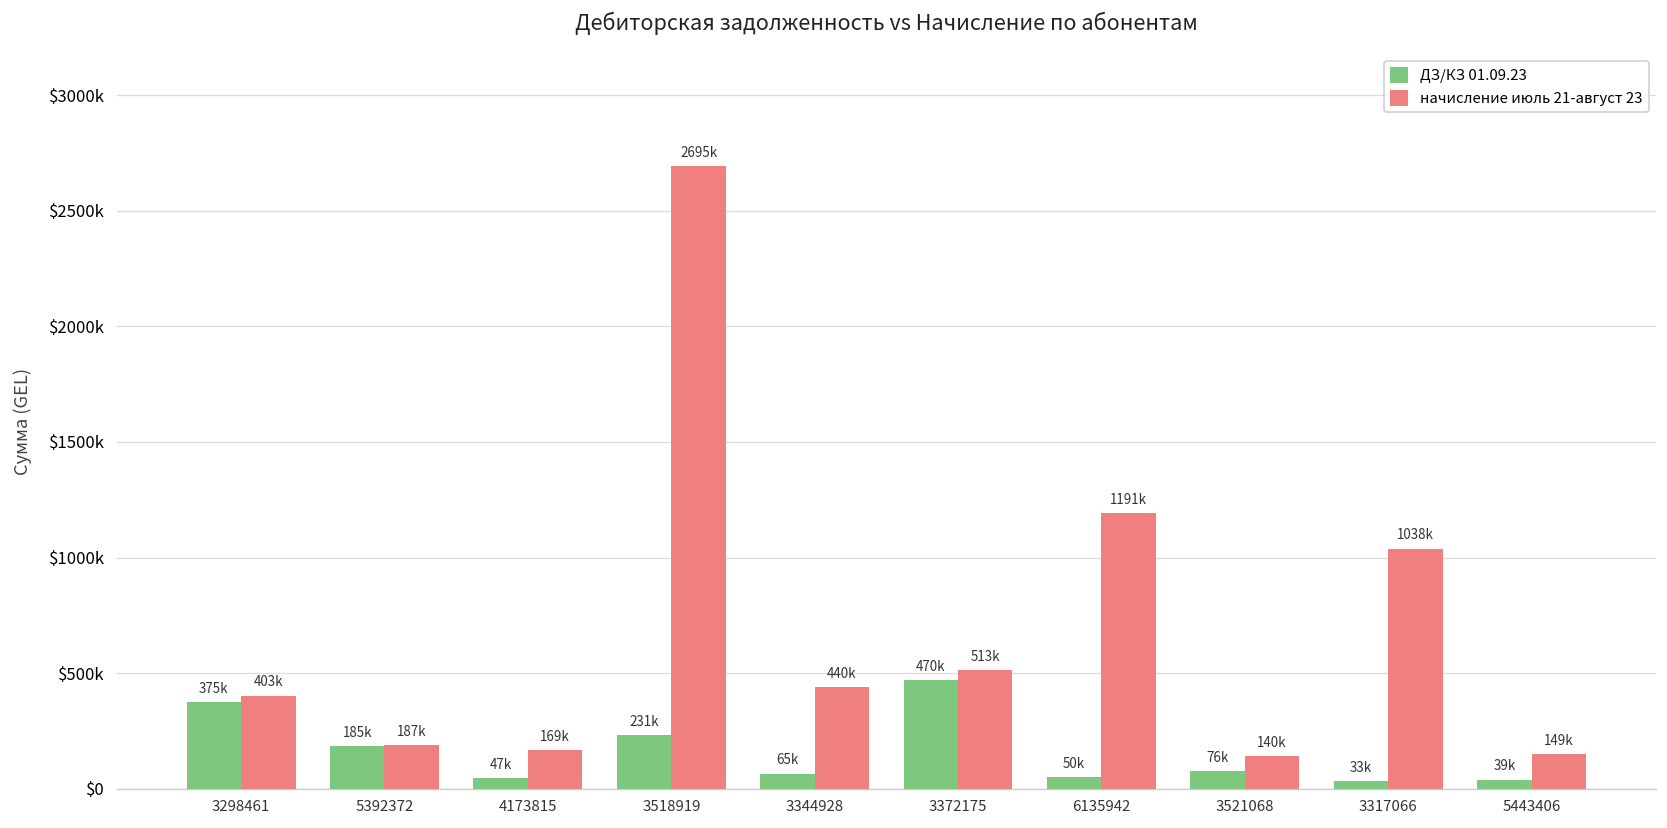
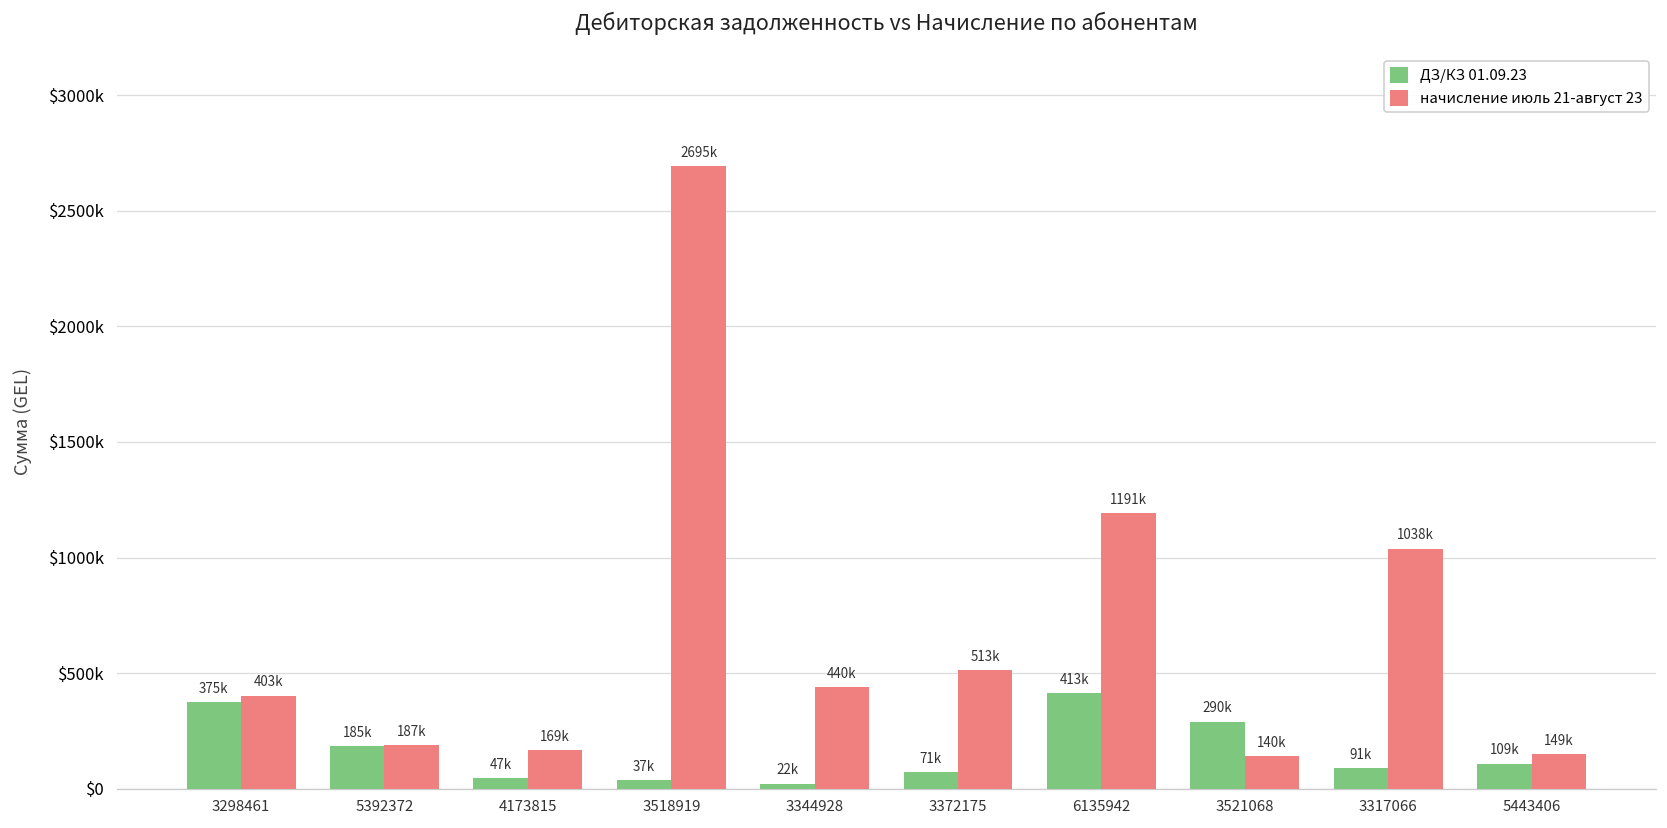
  {
    "ДЗ/КЗ 01.09.23": {
      "3298461": "375k",
      "5392372": "185k",
      "4173815": "47k",
-     "3518919": "231k",
-     "3344928": "65k",
-     "3372175": "470k",
-     "6135942": "50k",
-     "3521068": "76k",
-     "3317066": "33k",
-     "5443406": "39k"
+     "3518919": "37k",
+     "3344928": "22k",
+     "3372175": "71k",
+     "6135942": "413k",
+     "3521068": "290k",
+     "3317066": "91k",
+     "5443406": "109k"
    },
    "начисление июль 21-август 23": {
      "3298461": "403k",
      "5392372": "187k",
      "4173815": "169k",
      "3518919": "2695k",
      "3344928": "440k",
      "3372175": "513k",
      "6135942": "1191k",
      "3521068": "140k",
      "3317066": "1038k",
      "5443406": "149k"
    }
  }
